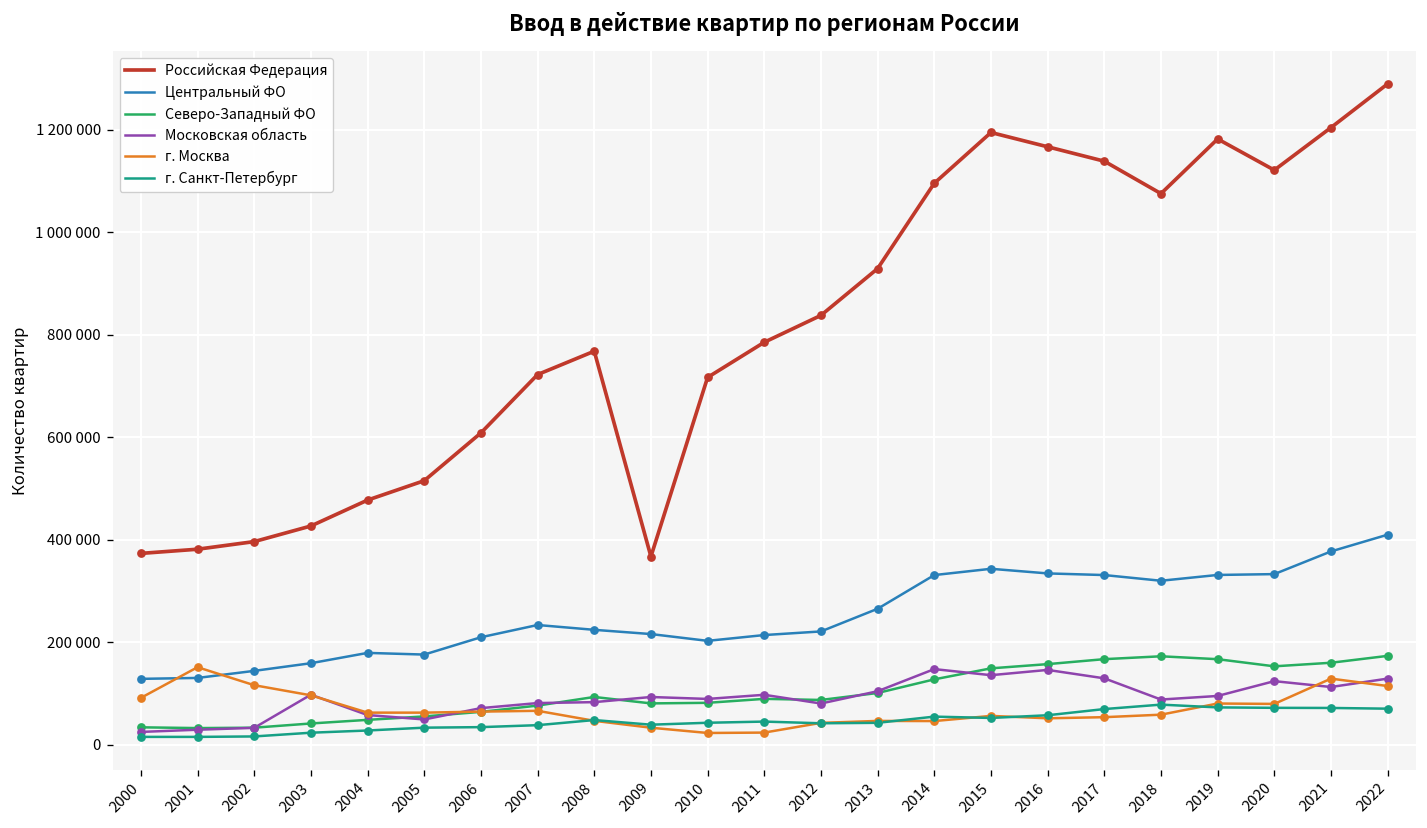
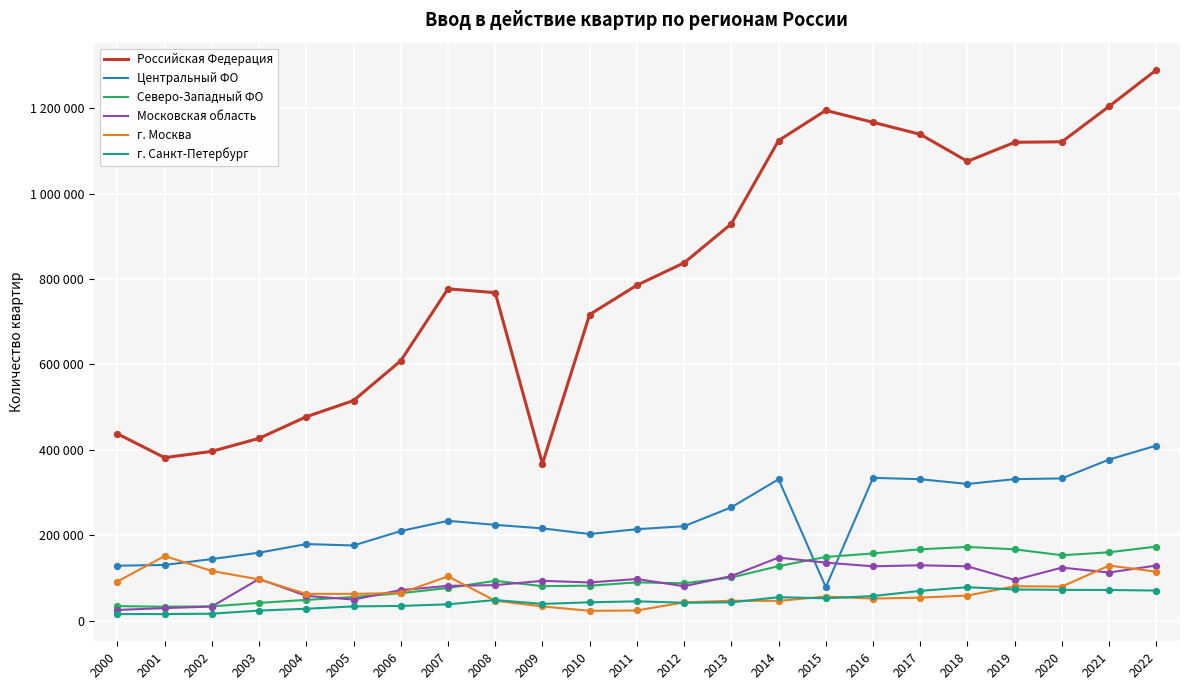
  {
    "Российская Федерация": {
-     "2000": 370000,
+     "2000": 440000,
      "2001": 380000,
      "2002": 400000,
      "2003": 430000,
      "2004": 480000,
      "2005": 520000,
      "2006": 610000,
-     "2007": 720000,
+     "2007": 780000,
      "2008": 770000,
      "2009": 370000,
      "2010": 720000,
      "2011": 790000,
      "2012": 840000,
      "2013": 930000,
-     "2014": 1100000,
+     "2014": 1120000,
      "2015": 1200000,
      "2016": 1170000,
      "2017": 1140000,
      "2018": 1080000,
-     "2019": 1180000,
+     "2019": 1120000,
      "2020": 1120000,
      "2021": 1200000,
      "2022": 1290000
    },
    "Центральный ФО": {
      "2000": 130000,
      "2001": 130000,
      "2002": 140000,
      "2003": 160000,
      "2004": 180000,
      "2005": 180000,
      "2006": 210000,
      "2007": 230000,
      "2008": 220000,
      "2009": 220000,
      "2010": 200000,
      "2011": 210000,
      "2012": 220000,
      "2013": 270000,
      "2014": 330000,
-     "2015": 340000,
+     "2015": 80000,
      "2016": 330000,
      "2017": 330000,
      "2018": 320000,
      "2019": 330000,
      "2020": 330000,
      "2021": 380000,
      "2022": 410000
    },
    "Московская область": {
      "2000": 20000,
      "2006": 70000,
      "2008": 80000,
      "2009": 90000,
      "2010": 90000,
      "2011": 100000,
      "2012": 80000,
      "2014": 150000,
      "2015": 140000,
-     "2016": 150000,
+     "2016": 130000,
      "2017": 130000,
-     "2018": 90000,
+     "2018": 130000,
      "2019": 100000,
      "2020": 120000,
      "2021": 110000,
      "2022": 130000
    },
    "г. Москва": {
      "2000": 90000,
      "2001": 150000,
      "2002": 120000,
      "2005": 60000,
-     "2007": 70000,
+     "2007": 100000,
      "2010": 20000,
      "2011": 20000,
      "2014": 50000,
      "2016": 50000,
      "2017": 50000,
      "2018": 60000,
      "2019": 80000,
      "2020": 80000,
      "2021": 130000,
      "2022": 110000
    }
  }
